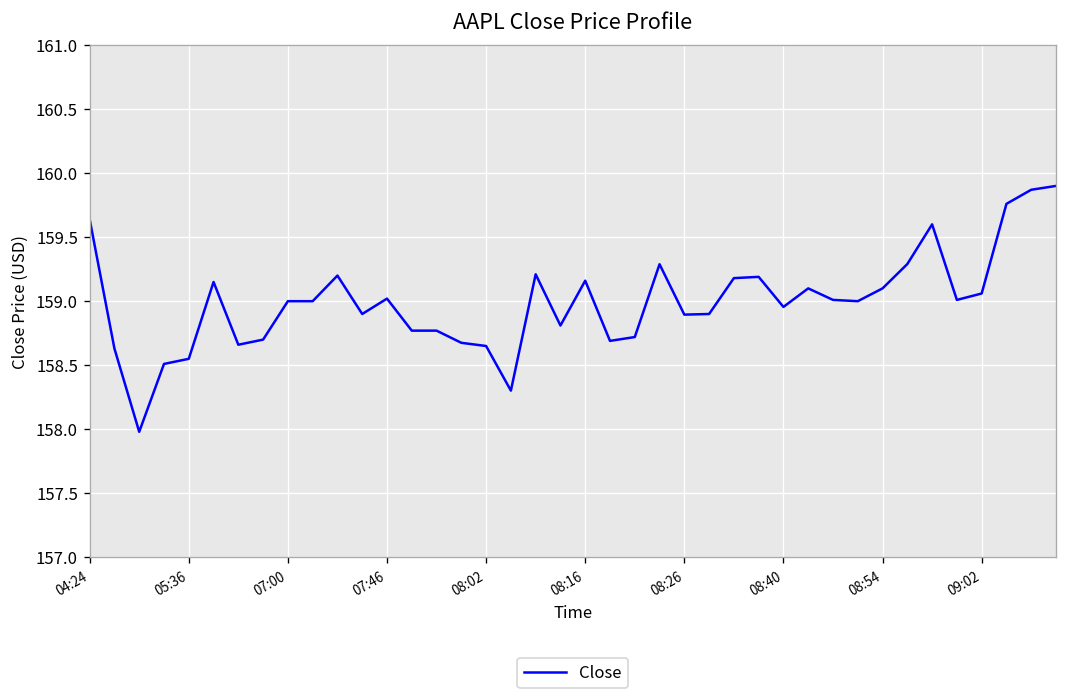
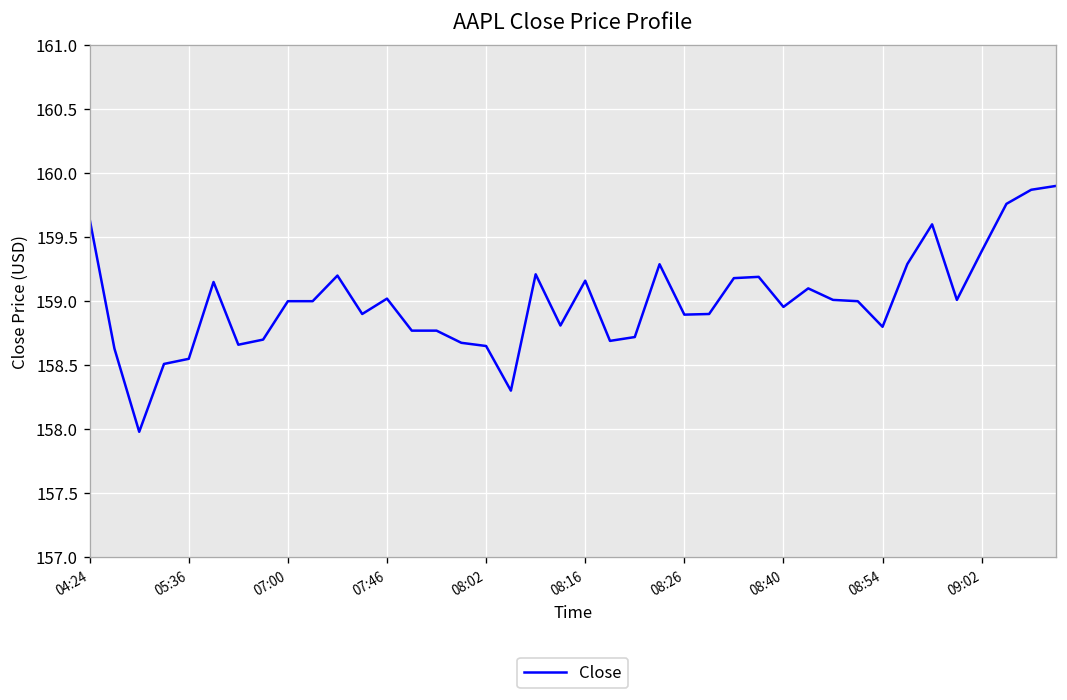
  {
    "04:24": 159.64,
    "05:36": 158.55,
    "07:00": 159.00,
    "07:46": 159.02,
    "08:02": 158.65,
    "08:16": 159.16,
    "08:26": 158.90,
    "08:40": 158.96,
-   "08:54": 159.1,
-   "09:02": 159.06
+   "08:54": 158.8,
+   "09:02": 159.39
  }
